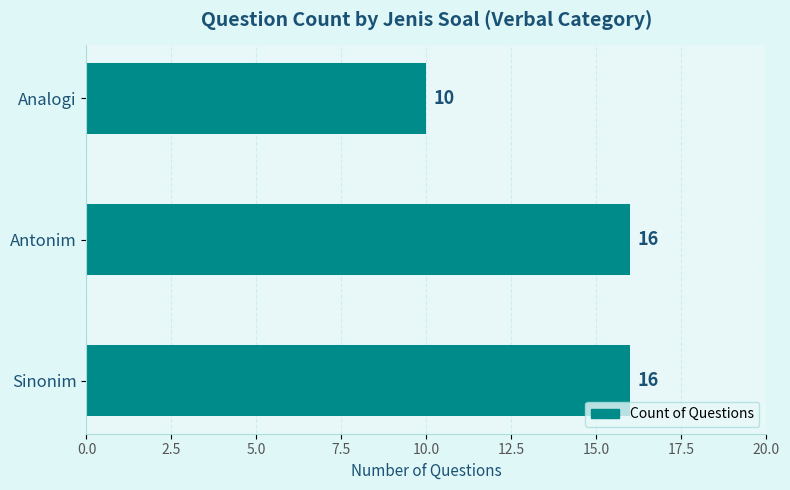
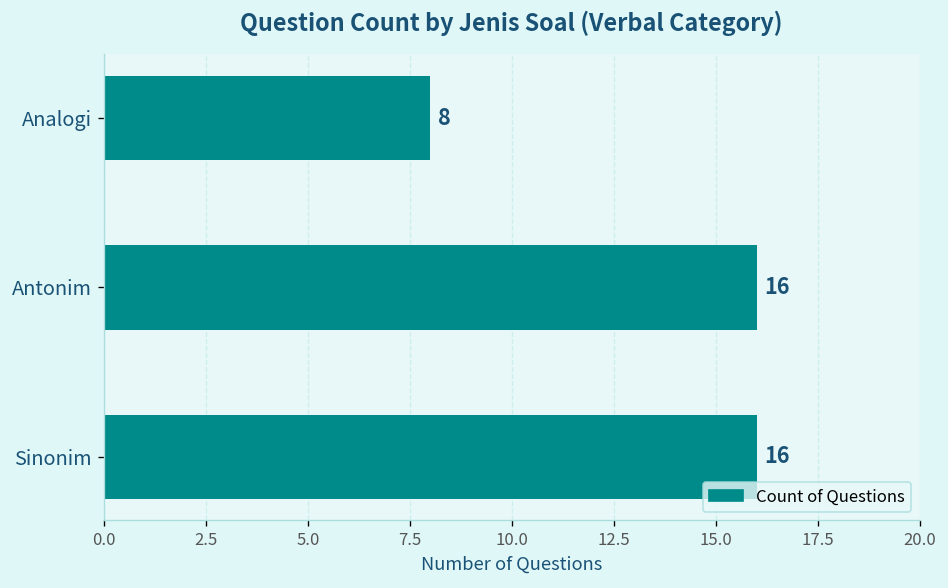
  {
-   "Analogi": 10,
+   "Analogi": 8,
    "Antonim": 16,
    "Sinonim": 16
  }
